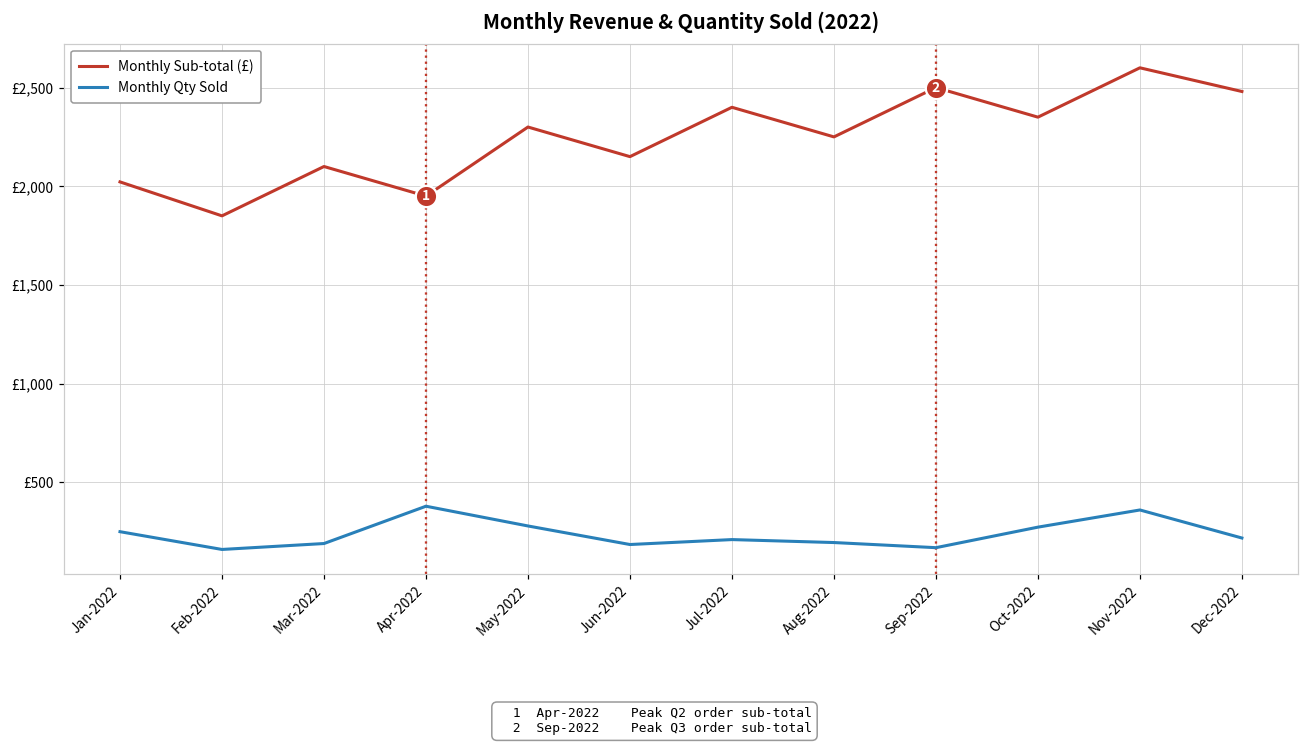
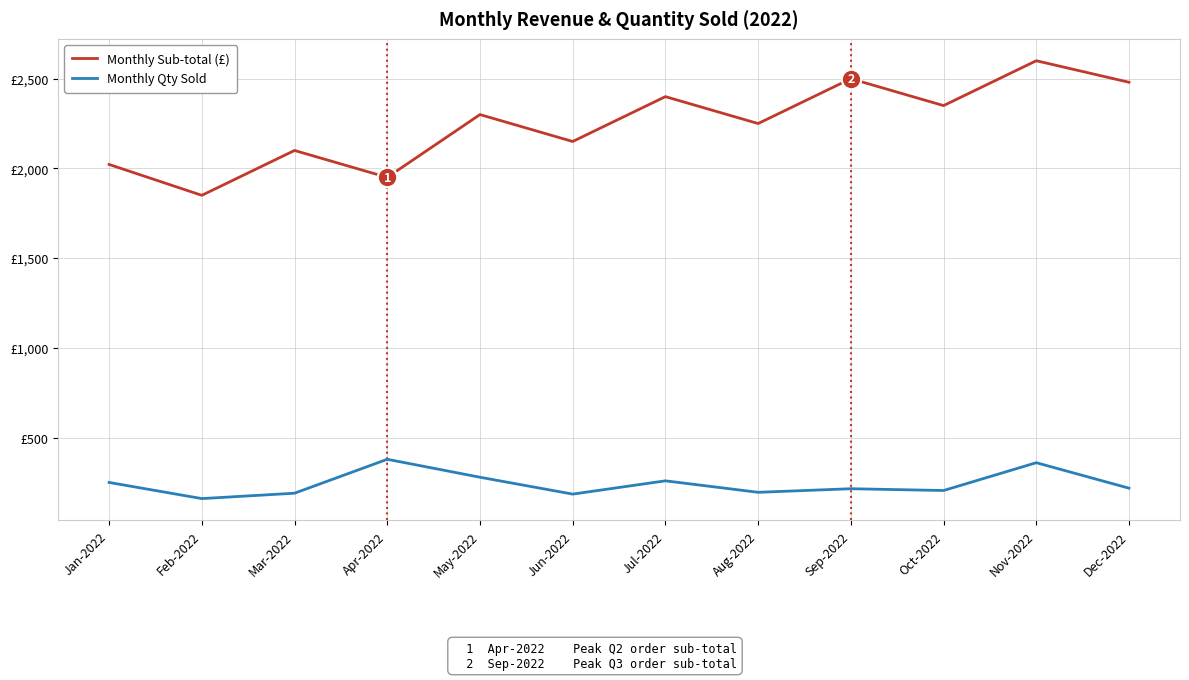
  {
    "Monthly Qty Sold": {
      "Jan-2022": "£250",
      "Feb-2022": "£160",
      "Mar-2022": "£190",
      "Apr-2022": "£380",
      "May-2022": "£280",
      "Jun-2022": "£190",
-     "Jul-2022": "£210",
+     "Jul-2022": "£260",
      "Aug-2022": "£200",
-     "Sep-2022": "£170",
-     "Oct-2022": "£270",
+     "Sep-2022": "£220",
+     "Oct-2022": "£210",
      "Nov-2022": "£360",
      "Dec-2022": "£220"
    }
  }
